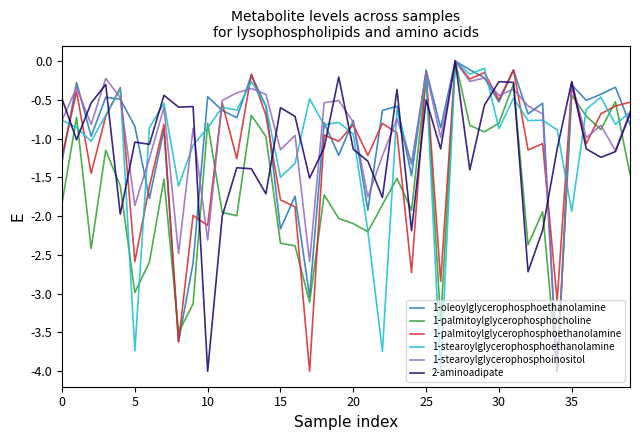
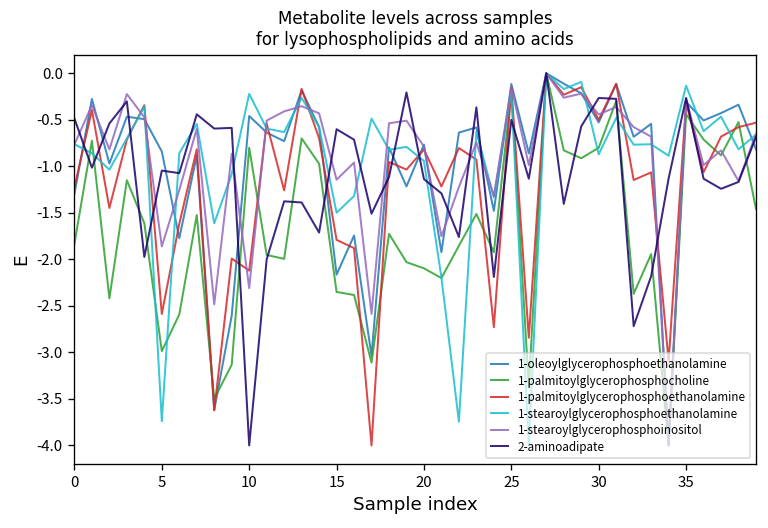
  {
    "1-oleoylglycerophosphoethanolamine": {
      "0": -1.3,
      "5": -0.8,
      "10": -0.5,
      "15": -2.2
    },
    "1-palmitoylglycerophosphocholine": {
      "0": -1.8,
      "5": -3.0,
      "10": -0.8,
      "15": -2.4,
      "20": -2.1,
      "30": -0.8,
      "35": -0.4
    },
    "1-palmitoylglycerophosphoethanolamine": {
      "0": -1.2,
      "5": -2.6,
      "10": -2.1,
      "15": -1.8
    },
    "1-stearoylglycerophosphoethanolamine": {
      "5": -3.7,
-     "10": -0.9,
+     "10": -0.2,
      "15": -1.5,
      "20": -0.9,
      "30": -0.9,
-     "35": -1.9
+     "35": -0.1
    },
    "1-stearoylglycerophosphoinositol": {
      "5": -1.9,
      "10": -2.3,
      "15": -1.1,
      "30": -0.4
    },
    "2-aminoadipate": {
      "0": -0.5,
      "5": -1.0,
      "10": -4.0,
      "15": -0.6,
      "20": -1.1,
      "25": -0.5,
      "30": -0.3
    }
  }
